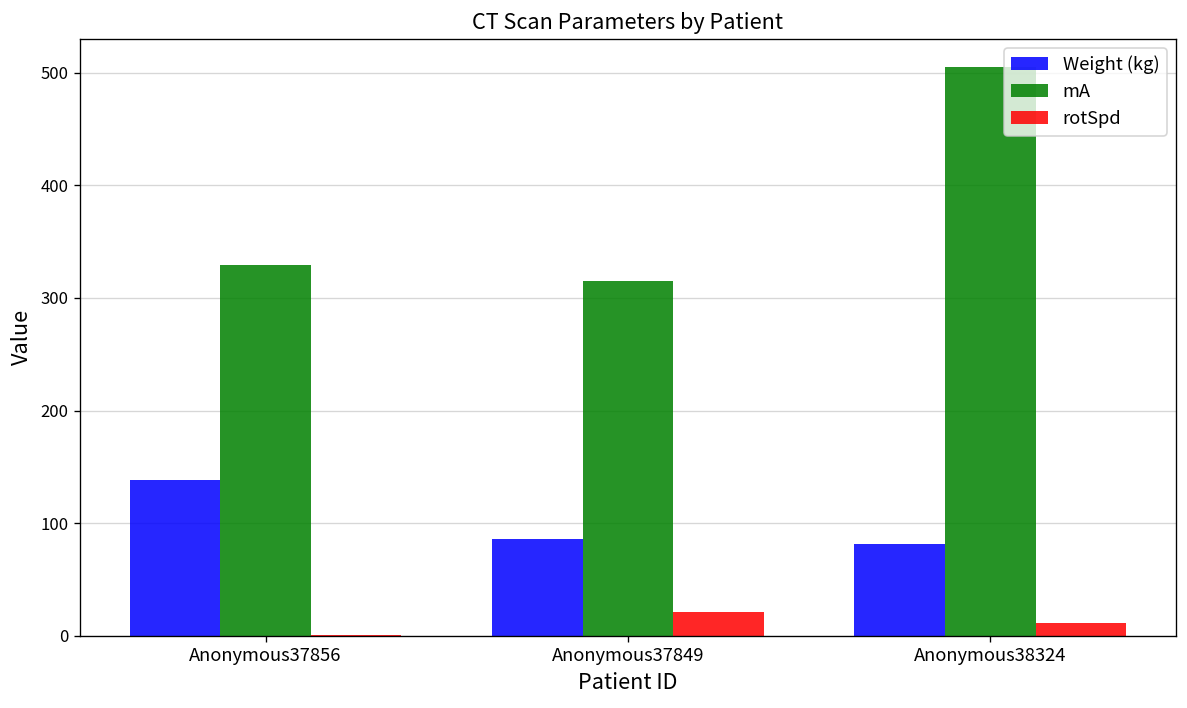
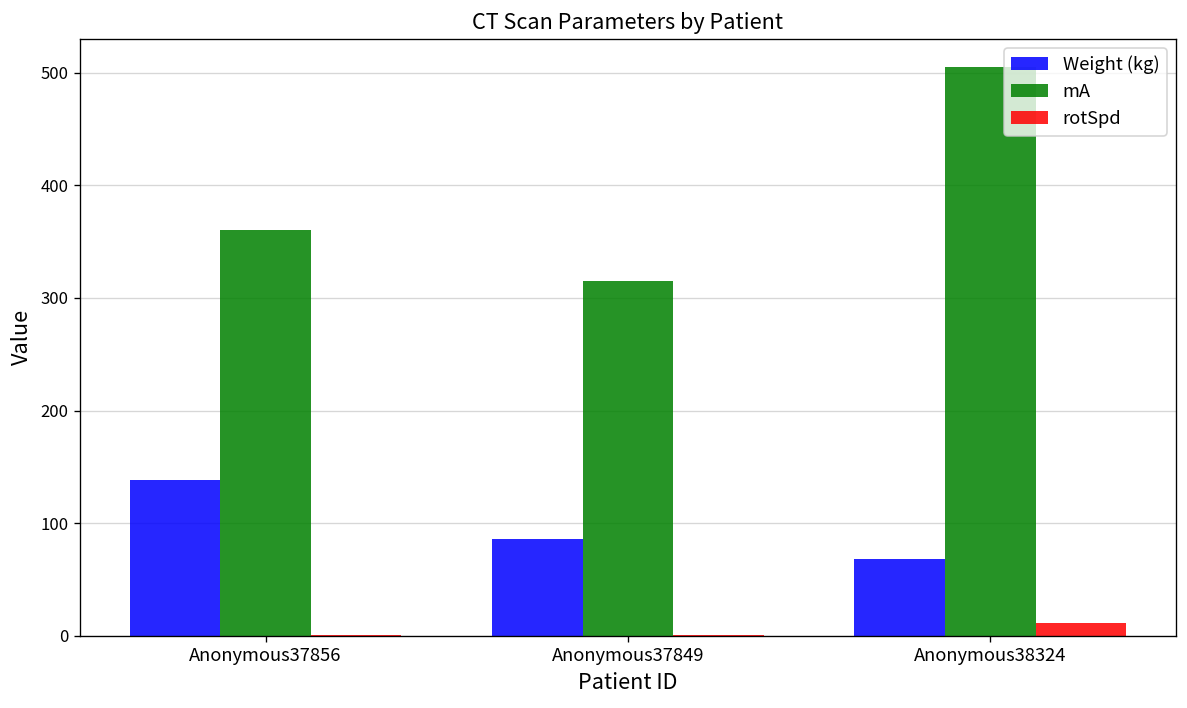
  {
    "Weight (kg)": {
      "Anonymous37856": 140,
      "Anonymous37849": 90,
-     "Anonymous38324": 80
+     "Anonymous38324": 70
    },
    "mA": {
-     "Anonymous37856": 330,
+     "Anonymous37856": 360,
      "Anonymous37849": 320,
      "Anonymous38324": 510
    },
    "rotSpd": {
-     "Anonymous37849": 20,
+     "Anonymous37849": 0,
      "Anonymous38324": 10
    }
  }
